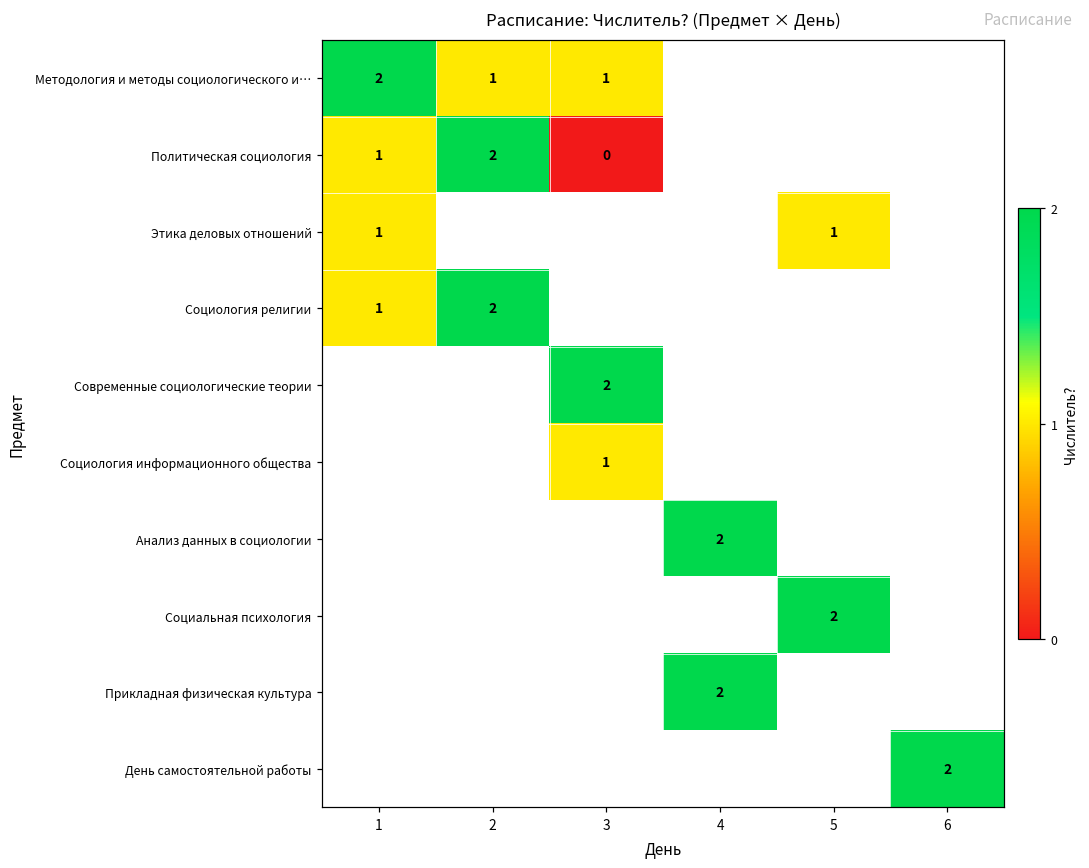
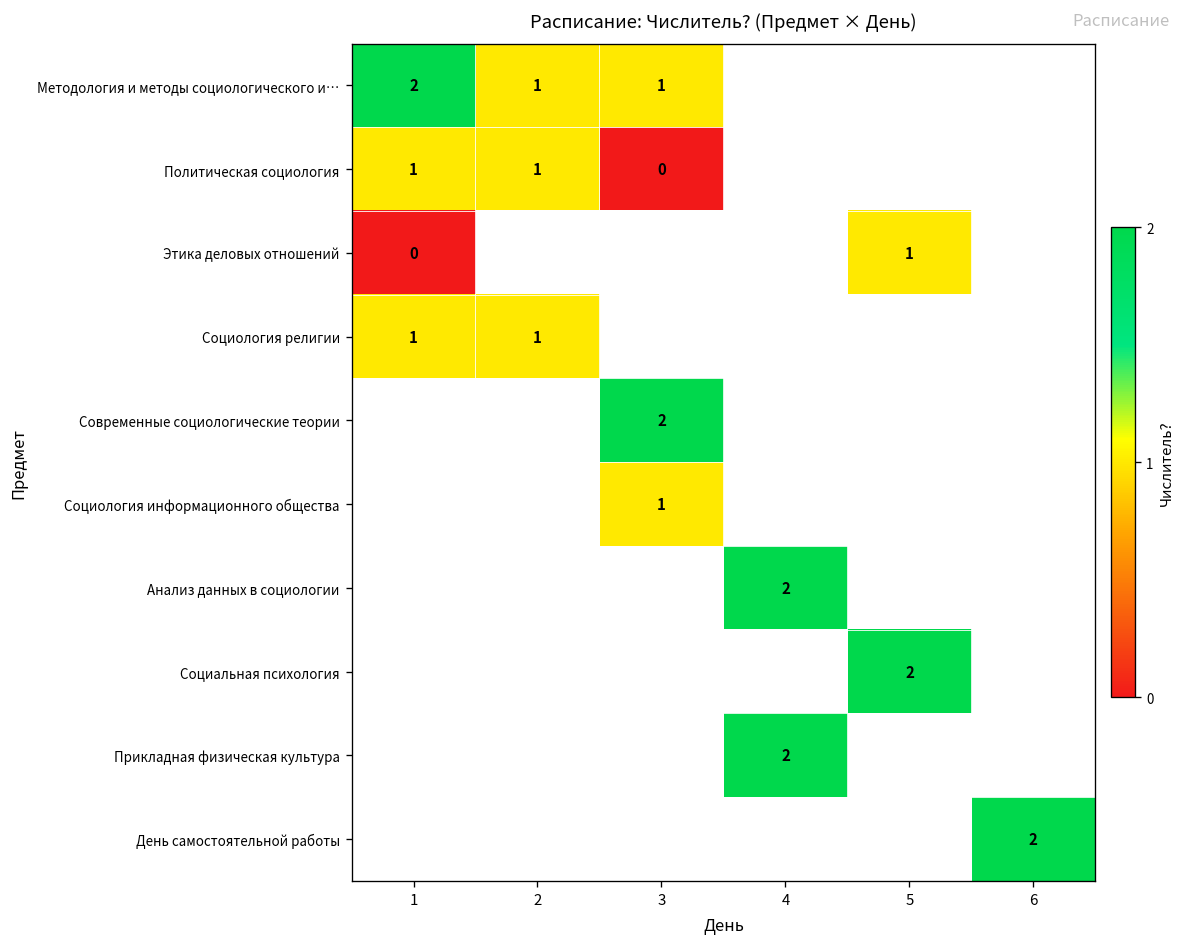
  {
    "Методология и методы социологического и…": {
      "1": 2,
      "2": 1,
      "3": 1
    },
    "Политическая социология": {
      "1": 1,
-     "2": 2,
+     "2": 1,
      "3": 0
    },
    "Этика деловых отношений": {
-     "1": 1,
+     "1": 0,
      "5": 1
    },
    "Социология религии": {
      "1": 1,
-     "2": 2
+     "2": 1
    },
    "Современные социологические теории": {
      "3": 2
    },
    "Социология информационного общества": {
      "3": 1
    },
    "Анализ данных в социологии": {
      "4": 2
    },
    "Социальная психология": {
      "5": 2
    },
    "Прикладная физическая культура": {
      "4": 2
    },
    "День самостоятельной работы": {
      "6": 2
    }
  }
